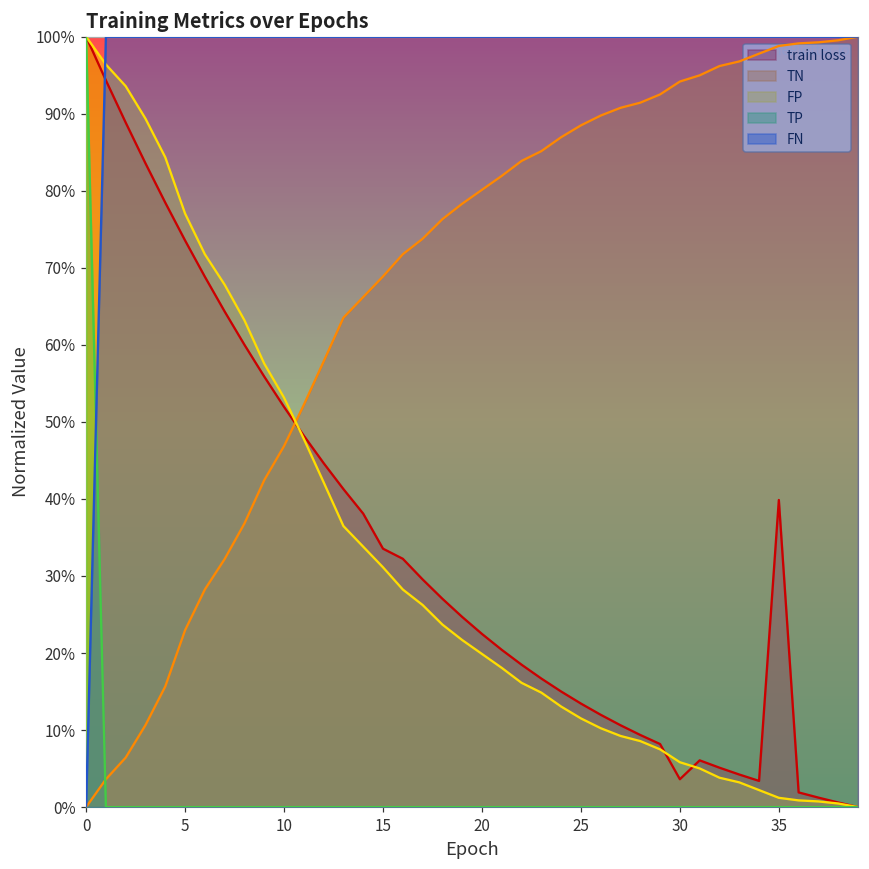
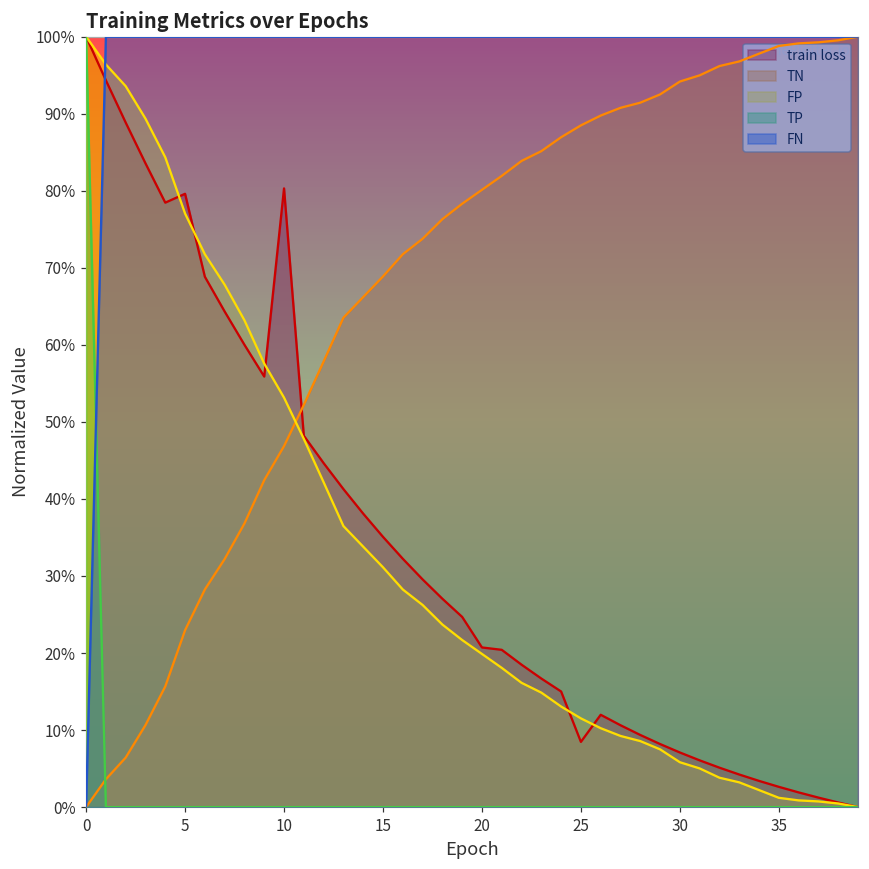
  {
    "train loss": {
-     "5": "74%",
-     "10": "52%",
-     "15": "34%",
-     "20": "22%",
-     "25": "13%",
-     "30": "4%",
-     "35": "40%"
+     "5": "80%",
+     "10": "80%",
+     "15": "35%",
+     "20": "21%",
+     "25": "8%",
+     "30": "7%",
+     "35": "3%"
    },
    "TP": {
      "5": "0%",
      "10": "0%",
      "15": "0%",
      "20": "0%",
      "25": "0%",
      "30": "0%",
      "35": "0%"
    },
    "FN": {
      "5": "100%",
      "10": "100%",
      "15": "100%",
      "20": "100%",
      "25": "100%",
      "30": "100%",
      "35": "100%"
    }
  }
